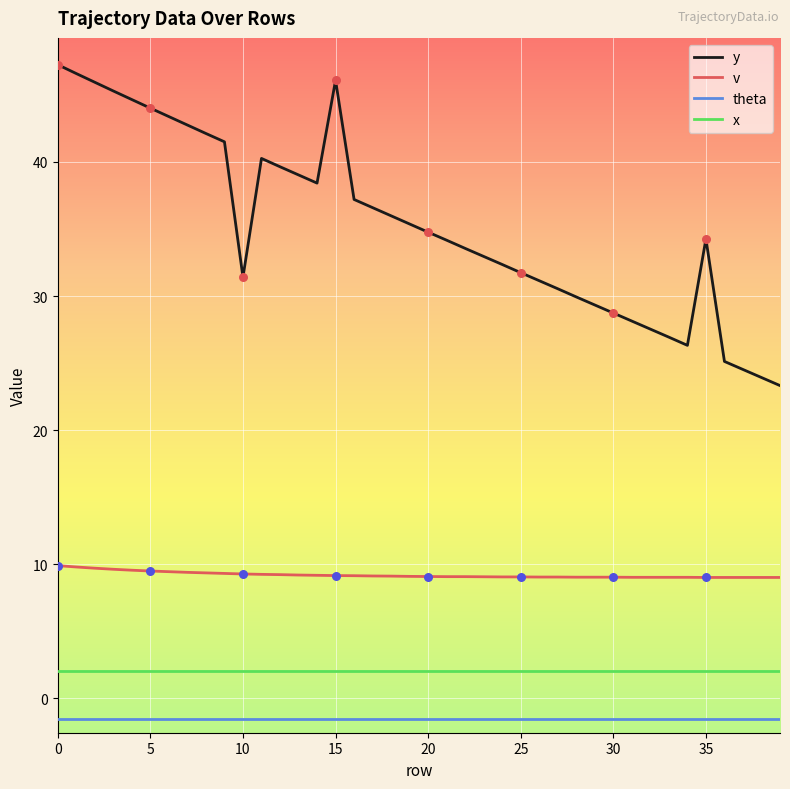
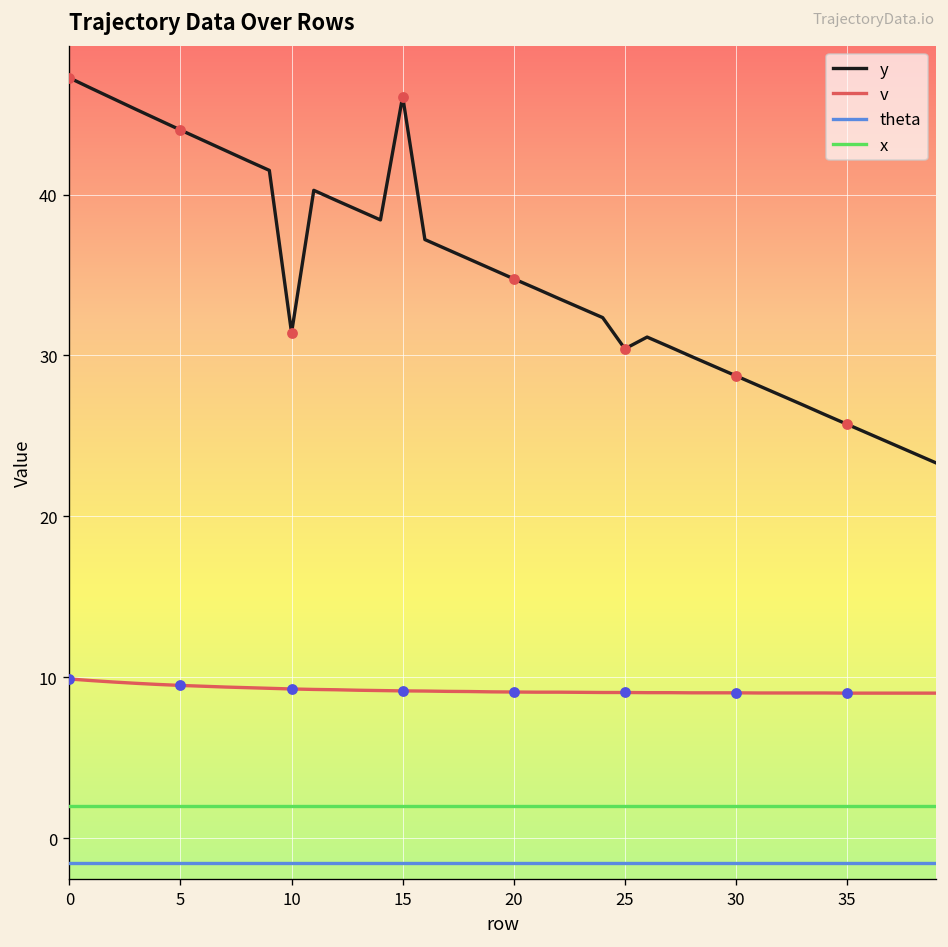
  {
    "y": {
-     "25": 31.7,
-     "35": 34.3
+     "25": 30.4,
+     "35": 25.7
    },
    "x": {
      "0": 2.0,
      "5": 2.0,
      "10": 2.0,
      "15": 2.0,
      "20": 2.0,
      "25": 2.0,
      "30": 2.0,
      "35": 2.0
    }
  }
